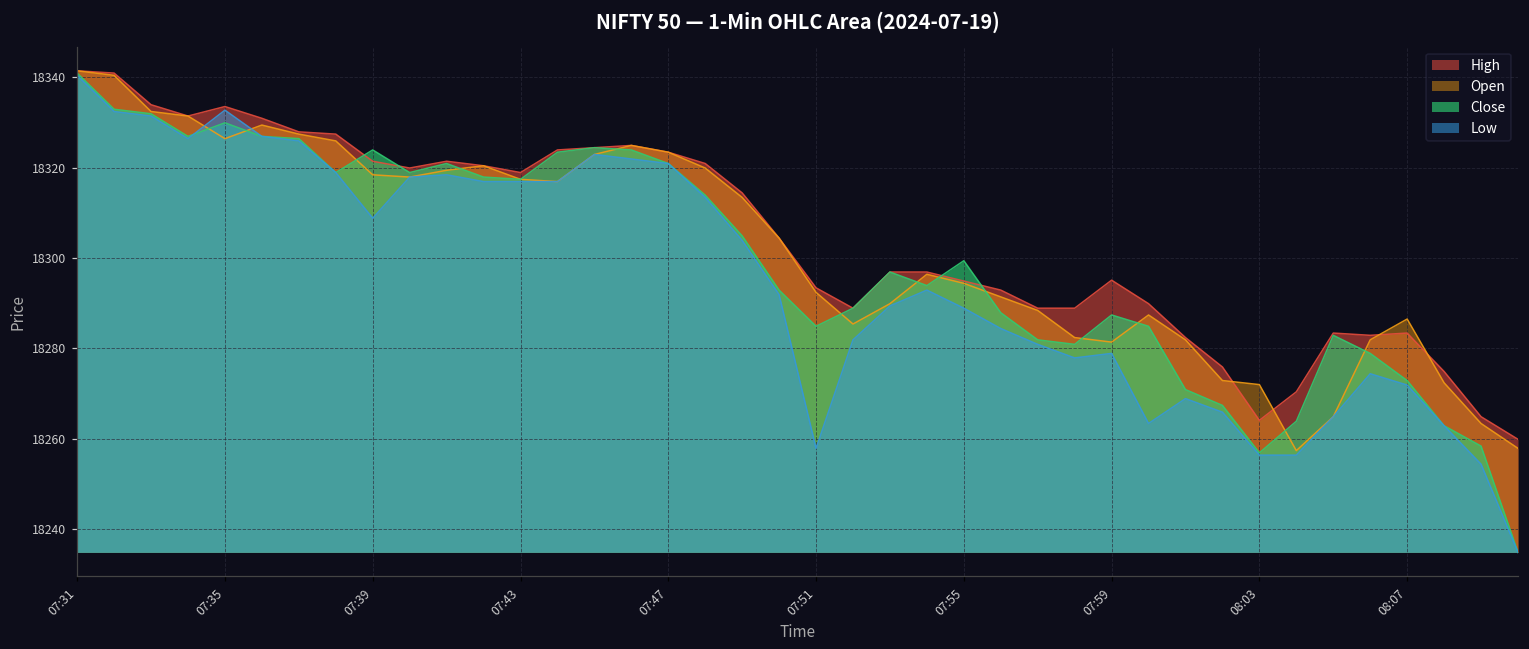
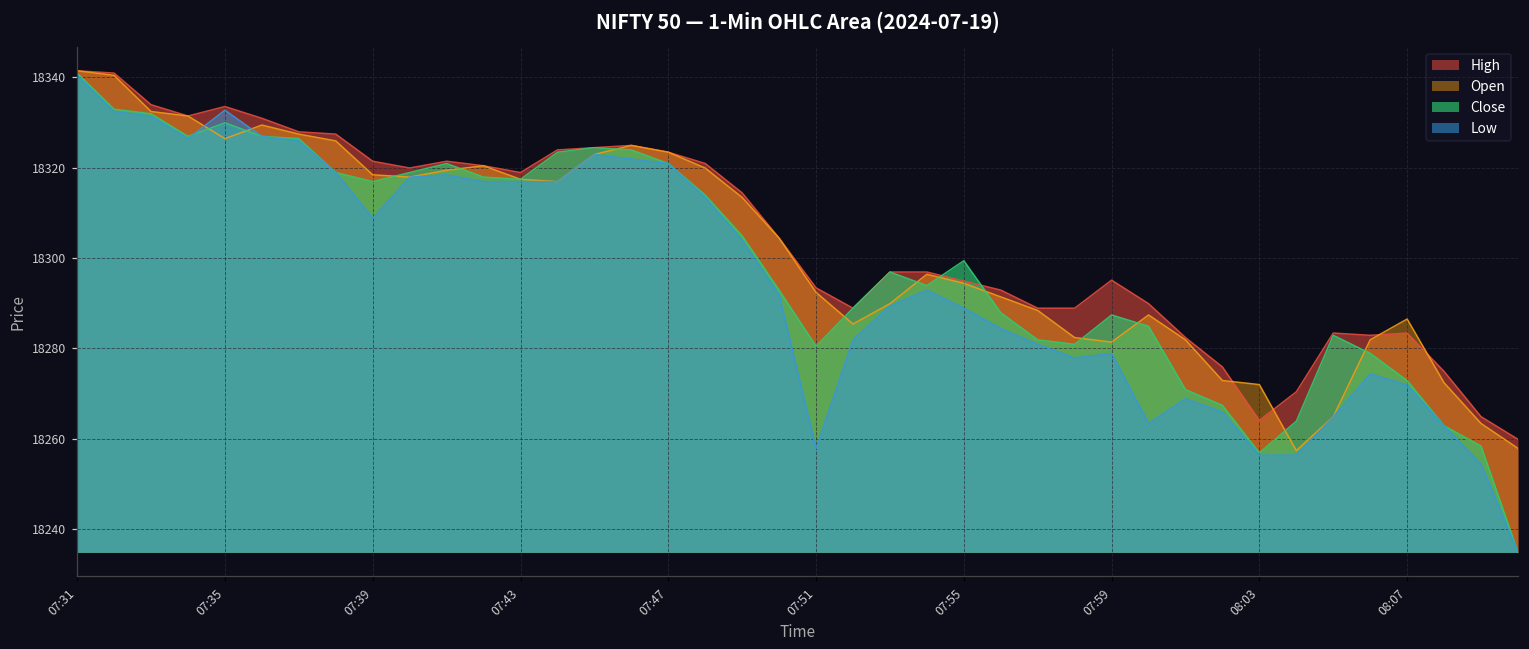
  {
    "High": {
      "07:35": 18334,
      "07:39": 18321,
      "07:43": 18319,
      "07:51": 18293,
      "07:59": 18295,
      "08:03": 18264,
      "08:07": 18283
    },
    "Open": {
      "07:35": 18326,
      "07:39": 18318,
      "07:51": 18292,
      "07:59": 18281,
      "08:03": 18272,
      "08:07": 18287
    },
    "Close": {
      "07:35": 18330,
-     "07:39": 18324,
-     "07:51": 18285,
+     "07:39": 18317,
+     "07:51": 18281,
      "07:55": 18299,
      "07:59": 18287,
      "08:07": 18273
    },
    "Low": {
      "07:35": 18333,
      "07:39": 18309,
      "07:51": 18258,
      "07:55": 18289,
      "07:59": 18279,
      "08:07": 18272
    }
  }
